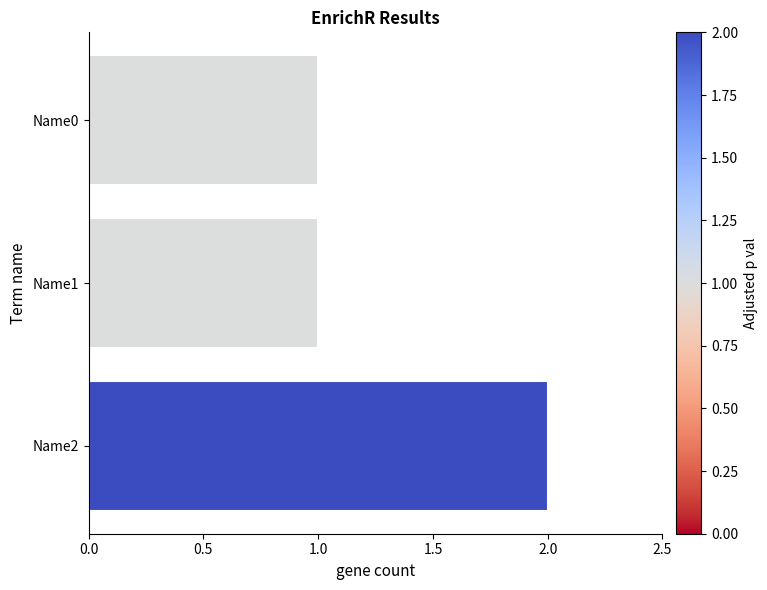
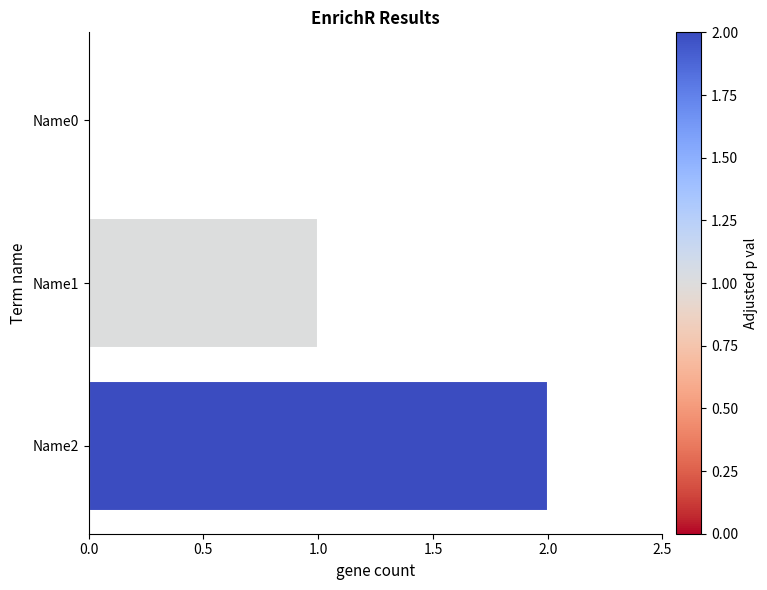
  {
-   "Name0": 1,
+   "Name0": 0,
    "Name1": 1,
    "Name2": 2
  }
